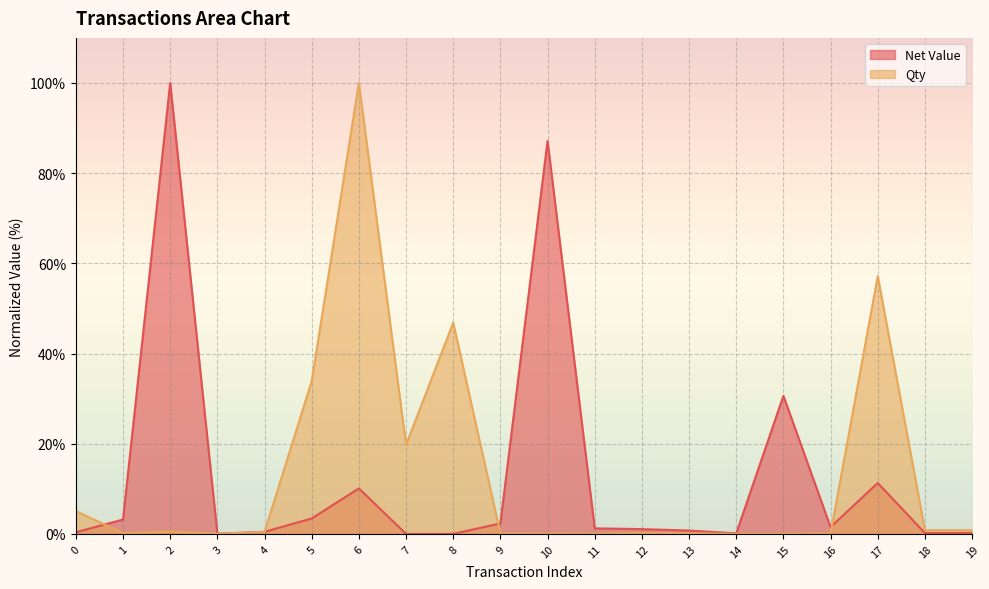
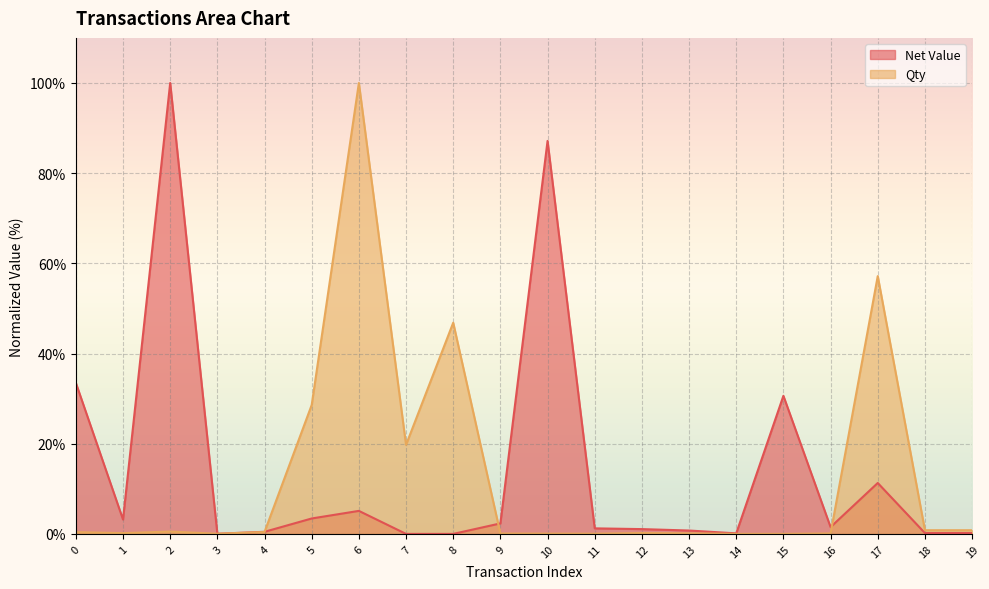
  {
    "Net Value": {
-     "0": "0%",
+     "0": "34%",
      "1": "3%",
      "2": "100%",
      "5": "3%",
-     "6": "10%",
+     "6": "5%",
      "7": "0%",
      "8": "0%",
      "9": "2%",
      "10": "87%",
      "11": "1%",
      "12": "1%",
      "13": "1%",
      "15": "31%",
      "16": "2%",
      "17": "11%",
      "18": "0%",
      "19": "0%"
    },
    "Qty": {
-     "0": "5%",
+     "0": "0%",
      "1": "0%",
      "2": "1%",
-     "5": "34%",
+     "5": "29%",
      "6": "100%",
      "7": "20%",
      "8": "47%",
      "9": "0%",
      "10": "0%",
      "11": "0%",
      "12": "0%",
      "13": "0%",
      "15": "0%",
      "16": "0%",
      "17": "57%",
      "18": "1%",
      "19": "1%"
    }
  }
